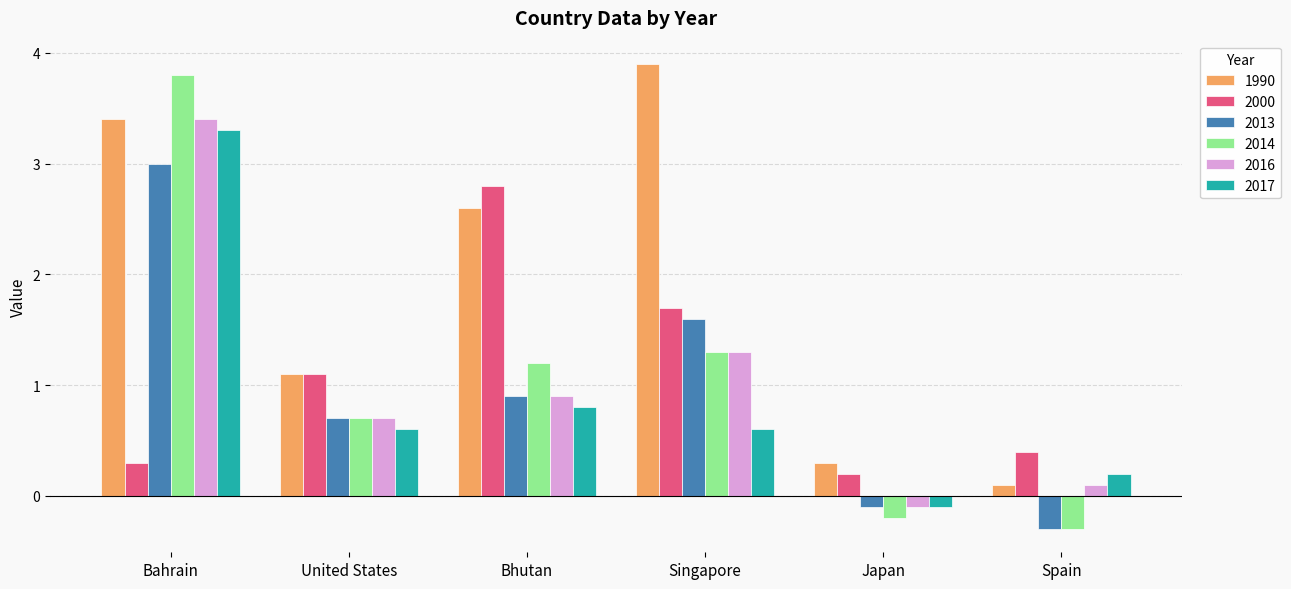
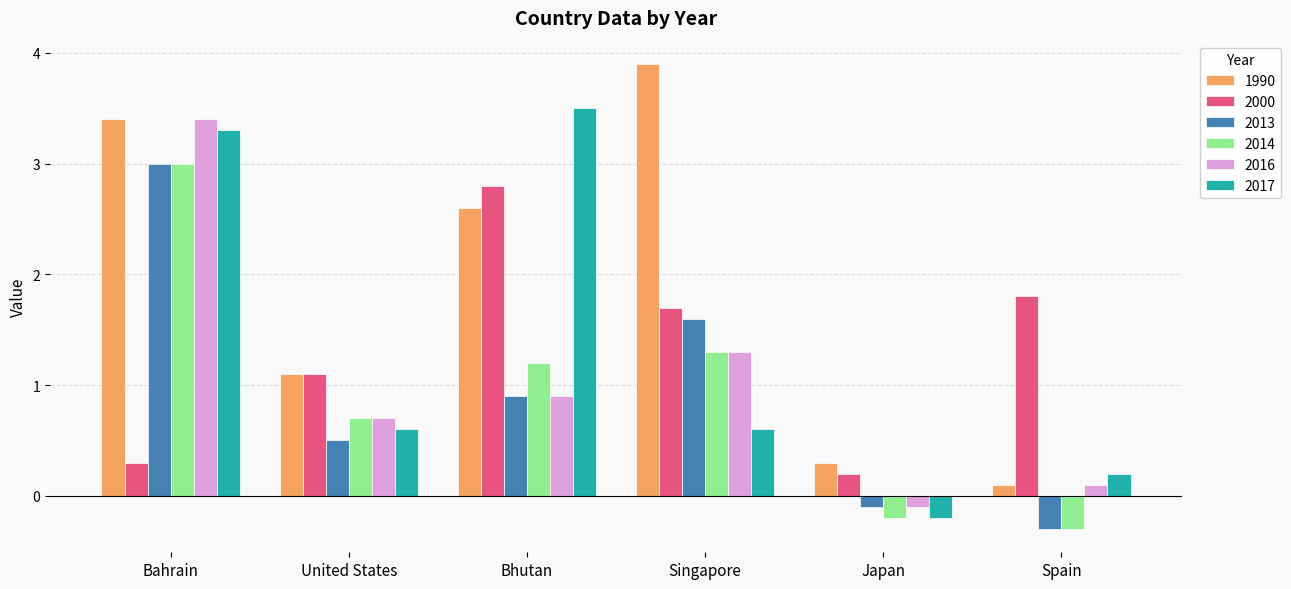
  {
    "1990": {
      "Bahrain": 3.4,
      "United States": 1.1,
      "Bhutan": 2.6,
      "Singapore": 3.9,
      "Japan": 0.3,
      "Spain": 0.1
    },
    "2000": {
      "Bahrain": 0.3,
      "United States": 1.1,
      "Bhutan": 2.8,
      "Singapore": 1.7,
      "Japan": 0.2,
-     "Spain": 0.4
+     "Spain": 1.8
    },
    "2013": {
      "Bahrain": 3.0,
-     "United States": 0.7,
+     "United States": 0.5,
      "Bhutan": 0.9,
      "Singapore": 1.6,
      "Japan": -0.1,
      "Spain": -0.3
    },
    "2014": {
-     "Bahrain": 3.8,
+     "Bahrain": 3.0,
      "United States": 0.7,
      "Bhutan": 1.2,
      "Singapore": 1.3,
      "Japan": -0.2,
      "Spain": -0.3
    },
    "2016": {
      "Bahrain": 3.4,
      "United States": 0.7,
      "Bhutan": 0.9,
      "Singapore": 1.3,
      "Japan": -0.1,
      "Spain": 0.1
    },
    "2017": {
      "Bahrain": 3.3,
      "United States": 0.6,
-     "Bhutan": 0.8,
+     "Bhutan": 3.5,
      "Singapore": 0.6,
-     "Japan": -0.1,
+     "Japan": -0.2,
      "Spain": 0.2
    }
  }
